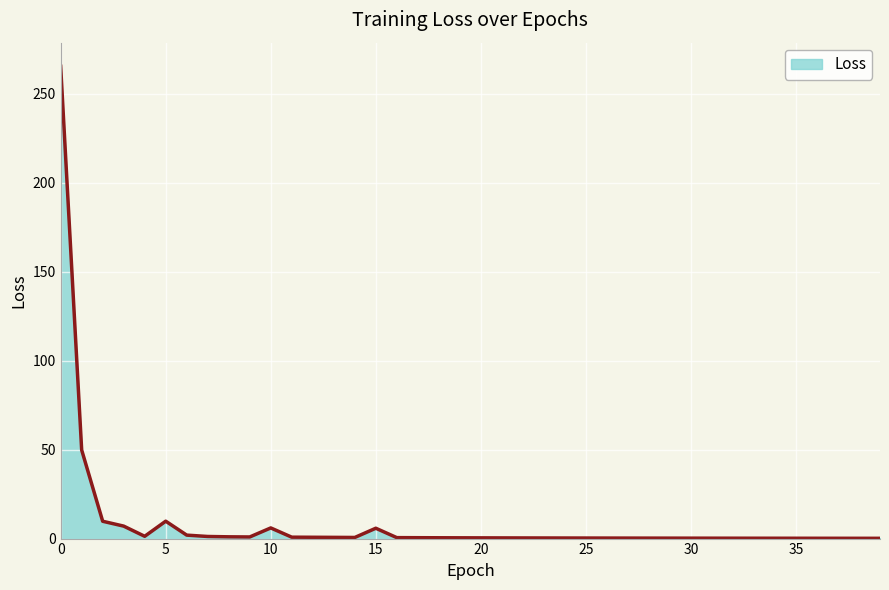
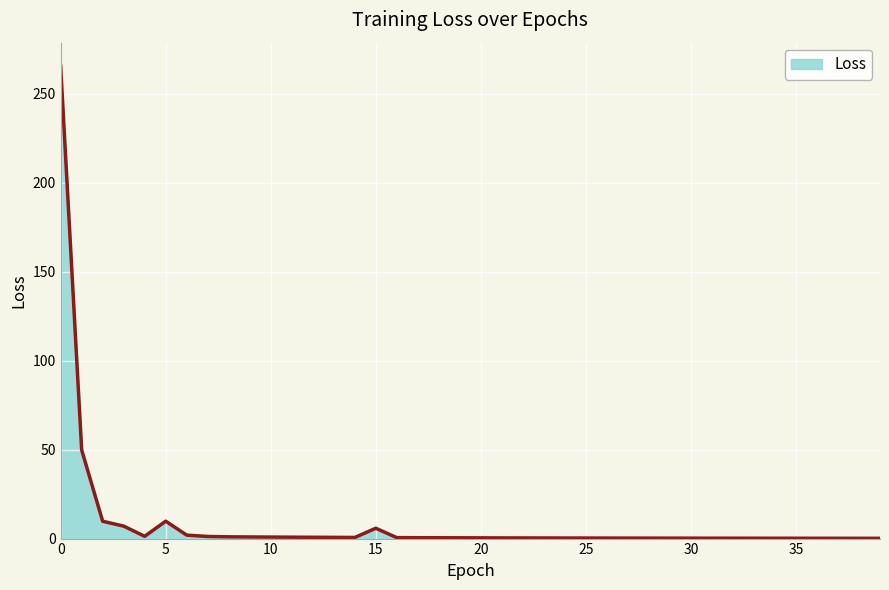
  {
    "0": 265,
    "5": 10,
-   "10": 6,
+   "10": 1,
    "15": 6,
    "20": 0,
    "25": 0,
    "30": 0,
    "35": 0
  }
